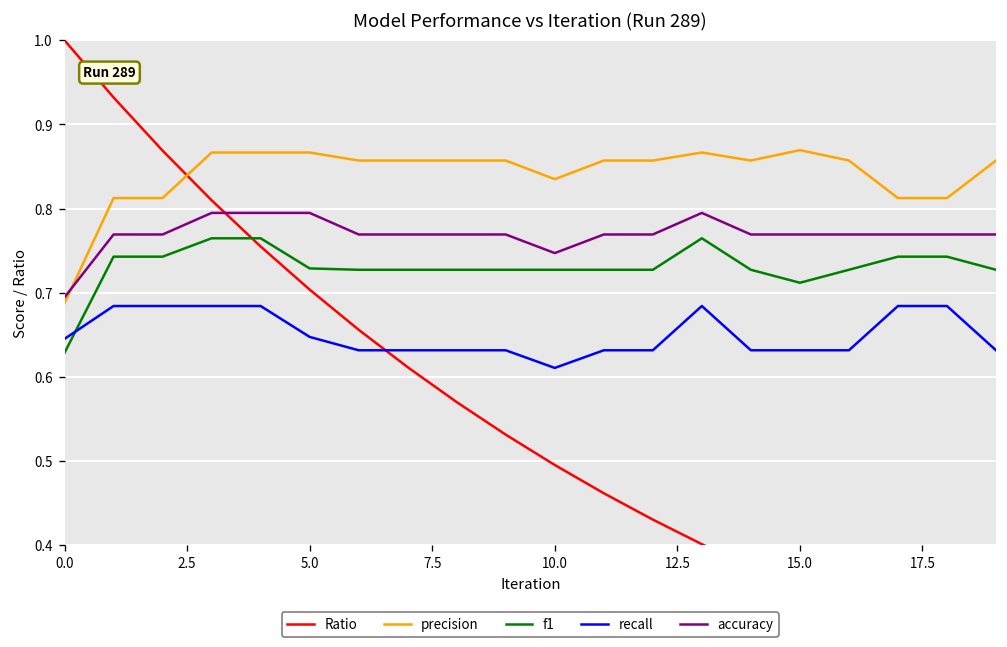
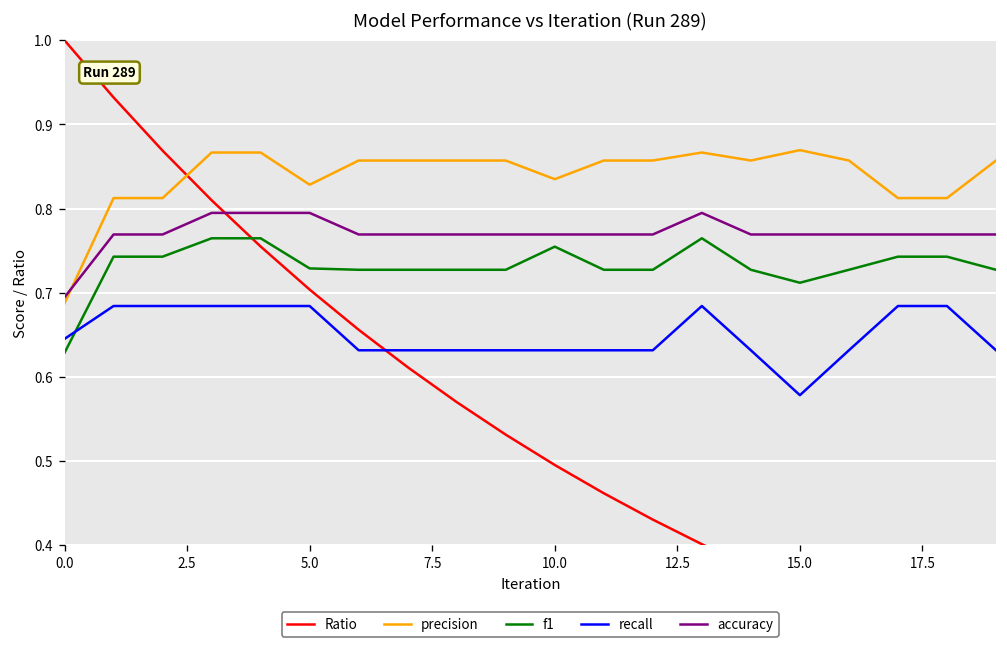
  {
    "Ratio": {
      "0.0": 1.00,
      "5.0": 0.70,
      "10.0": 0.50
    },
    "precision": {
      "0.0": 0.69,
-     "5.0": 0.87,
+     "5.0": 0.83,
      "10.0": 0.83,
      "15.0": 0.87
    },
    "f1": {
      "0.0": 0.63,
      "5.0": 0.73,
-     "10.0": 0.73,
+     "10.0": 0.75,
      "15.0": 0.71
    },
    "recall": {
      "0.0": 0.65,
-     "5.0": 0.65,
-     "10.0": 0.61,
-     "15.0": 0.63
+     "5.0": 0.68,
+     "10.0": 0.63,
+     "15.0": 0.58
    },
    "accuracy": {
      "0.0": 0.69,
      "5.0": 0.79,
-     "10.0": 0.75,
+     "10.0": 0.77,
      "15.0": 0.77
    }
  }
